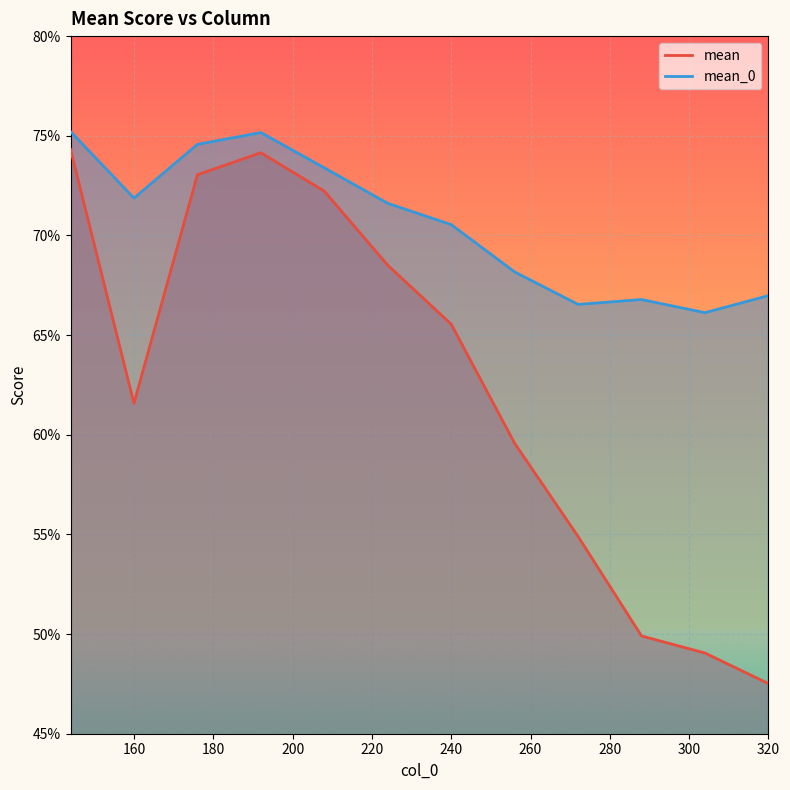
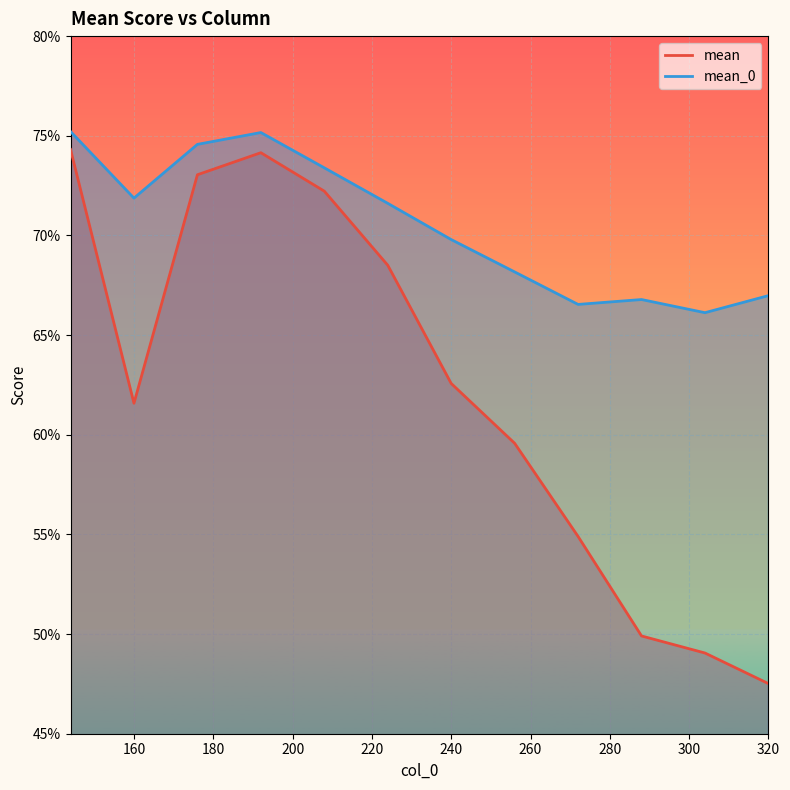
  {
    "mean": {
      "160": "61.6%",
-     "240": "65.5%",
+     "240": "62.6%",
      "320": "47.5%"
    },
    "mean_0": {
      "160": "71.9%",
-     "240": "70.5%",
+     "240": "69.8%",
      "320": "67.0%"
    }
  }
